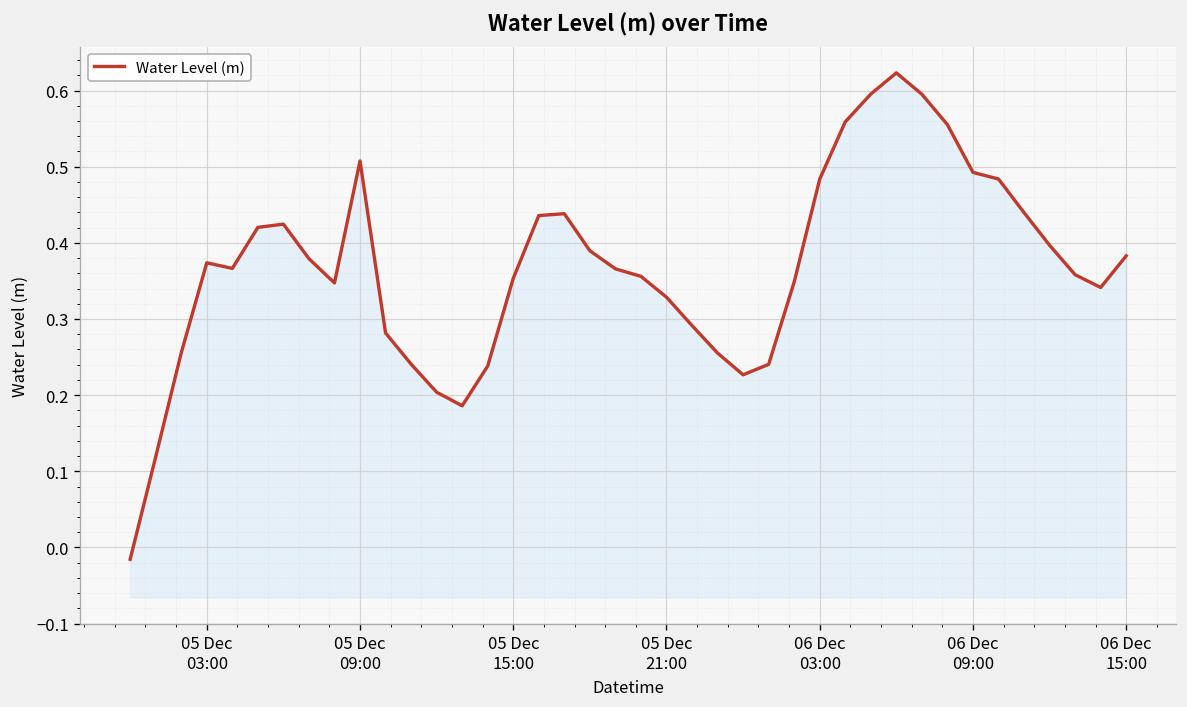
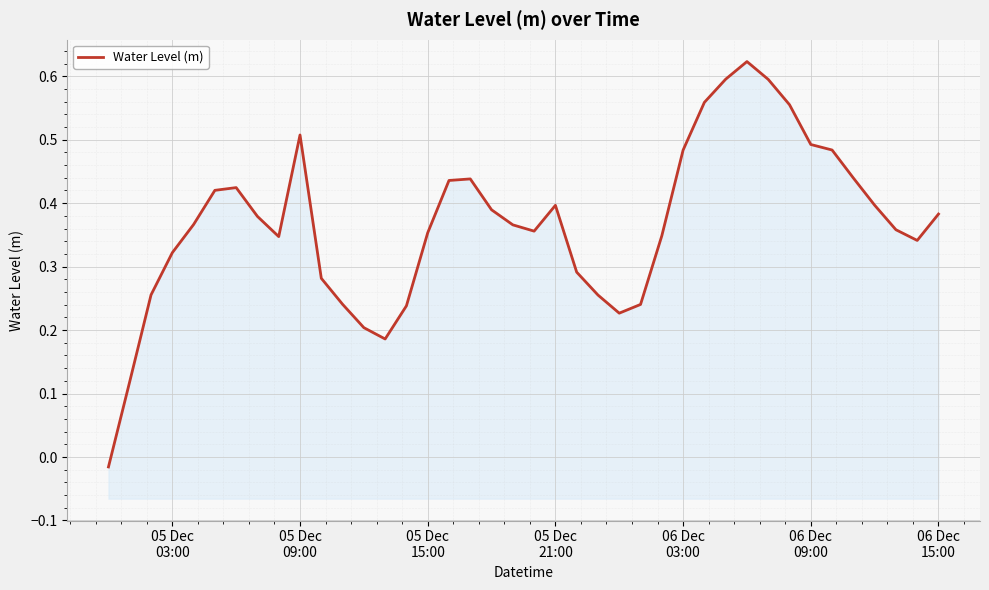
  {
-   "05 Dec 03:00": 0.37,
+   "05 Dec 03:00": 0.32,
    "05 Dec 09:00": 0.51,
    "05 Dec 15:00": 0.35,
-   "05 Dec 21:00": 0.33,
+   "05 Dec 21:00": 0.40,
    "06 Dec 03:00": 0.48,
    "06 Dec 09:00": 0.49,
    "06 Dec 15:00": 0.38
  }
